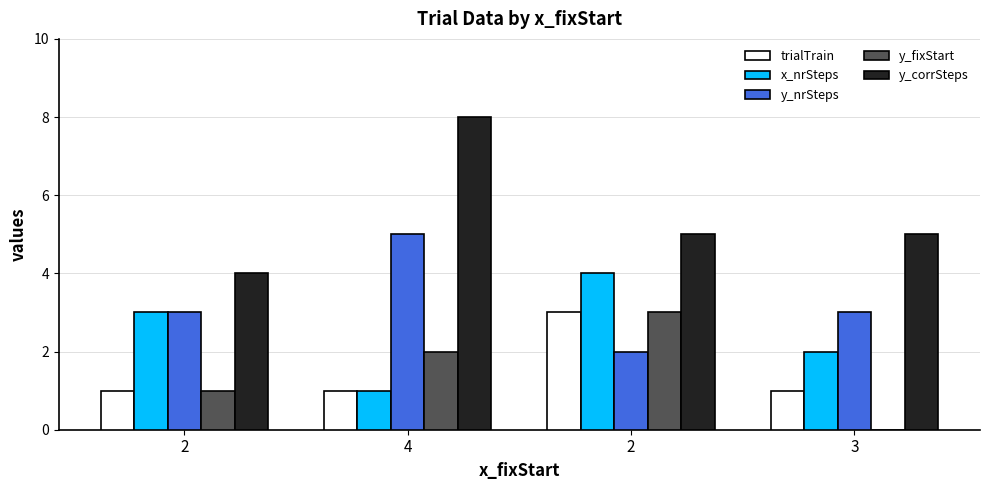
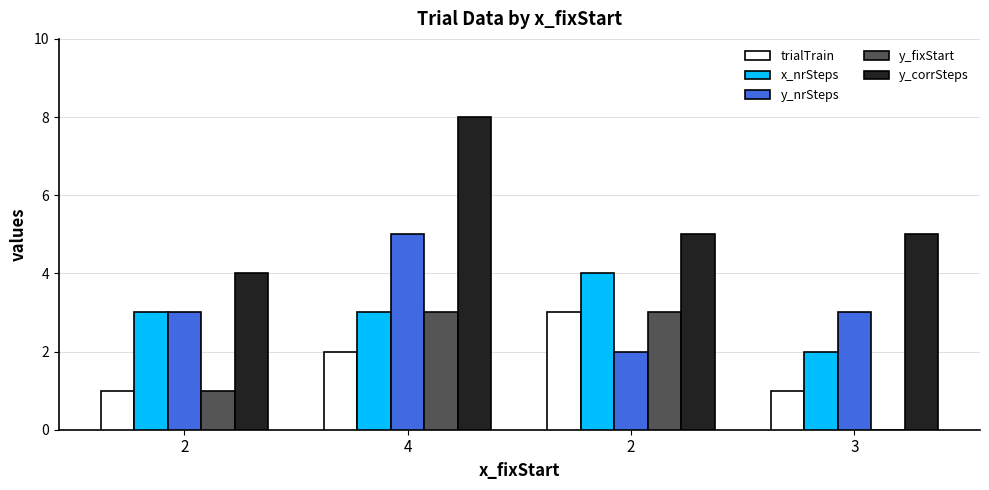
  {
    "trialTrain": {
-     "4": 1,
+     "4": 2,
      "3": 1
    },
    "x_nrSteps": {
-     "4": 1,
+     "4": 3,
      "3": 2
    },
    "y_nrSteps": {
      "4": 5,
      "3": 3
    },
    "y_fixStart": {
-     "4": 2,
+     "4": 3,
      "3": 0
    },
    "y_corrSteps": {
      "4": 8,
      "3": 5
    }
  }
